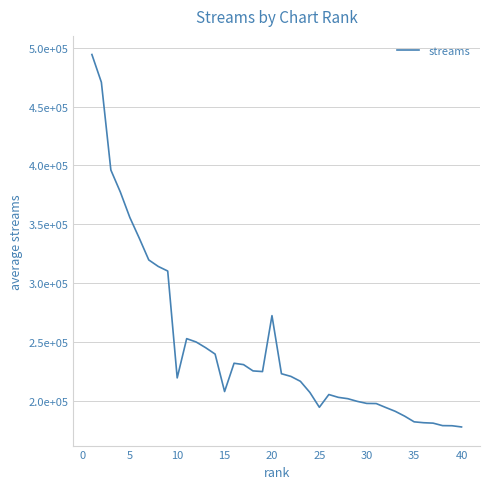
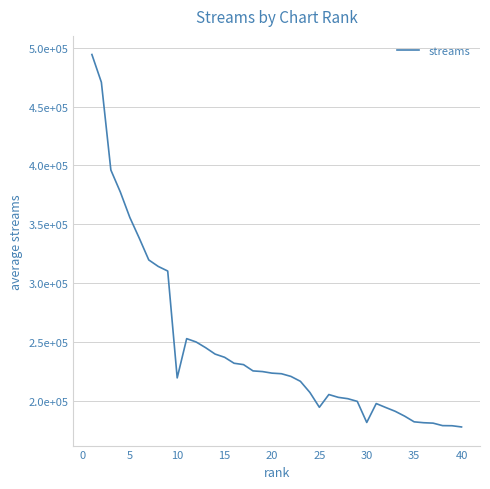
  {
    "5": 356000,
    "10": 220000,
-   "15": 208000,
-   "20": 272000,
+   "15": 237000,
+   "20": 224000,
    "25": 195000,
-   "30": 198000,
+   "30": 182000,
    "35": 182000,
    "40": 178000
  }
